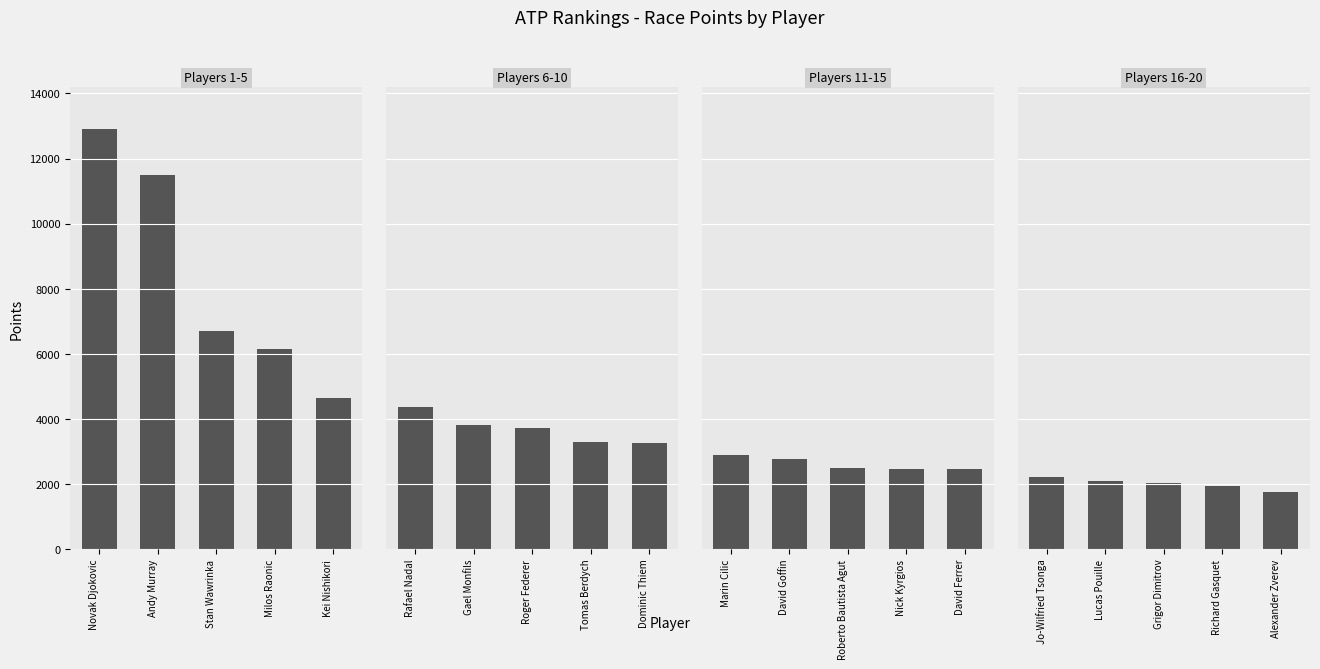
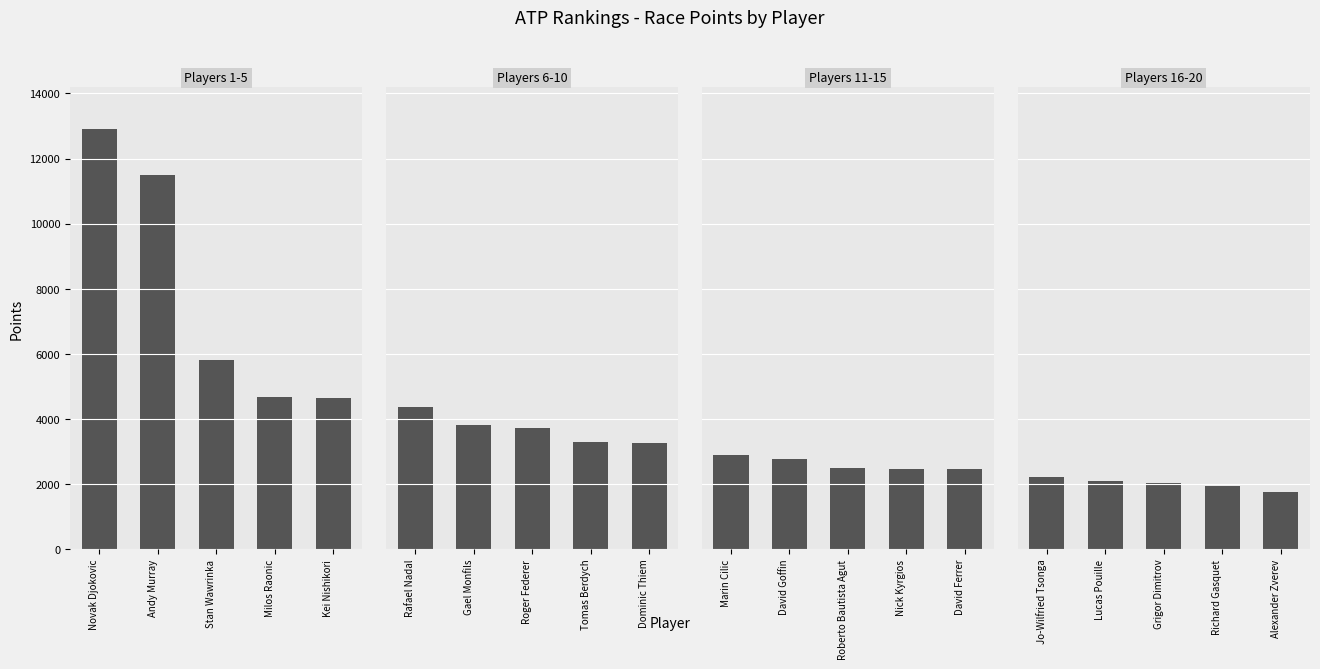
  {
    "Players 1-5": {
      "Novak Djokovic": 12900,
      "Andy Murray": 11500,
-     "Stan Wawrinka": 6700,
-     "Milos Raonic": 6200,
+     "Stan Wawrinka": 5800,
+     "Milos Raonic": 4700,
      "Kei Nishikori": 4700
    }
  }
